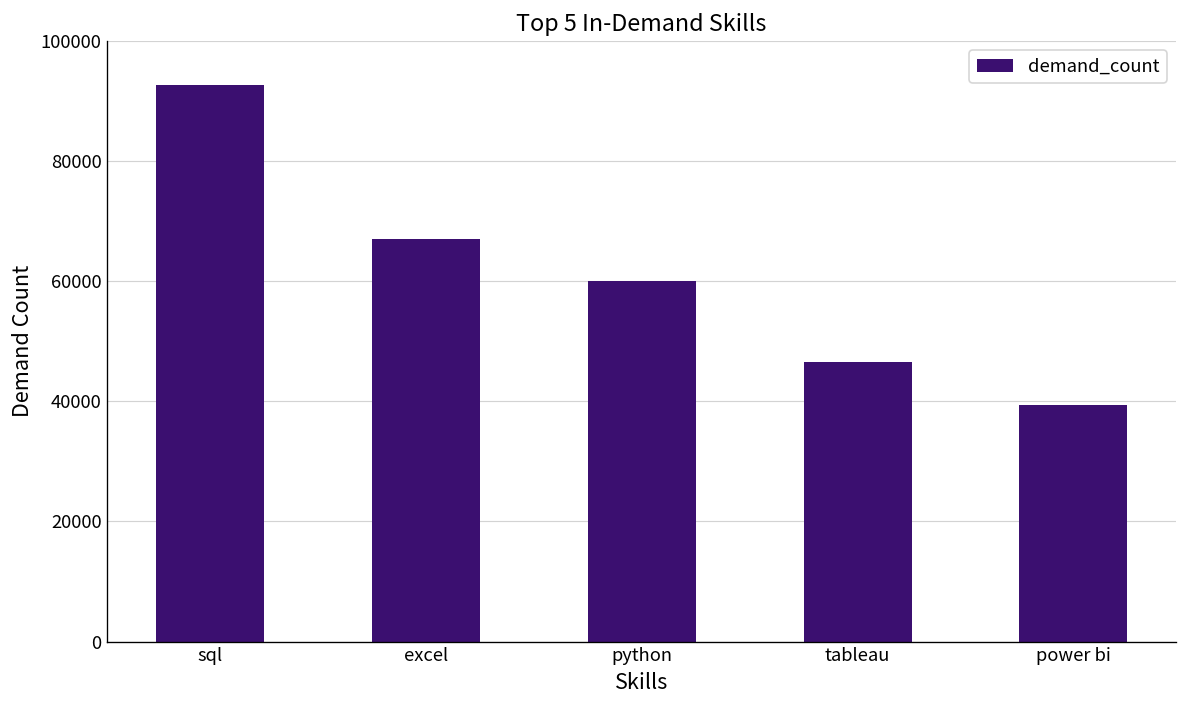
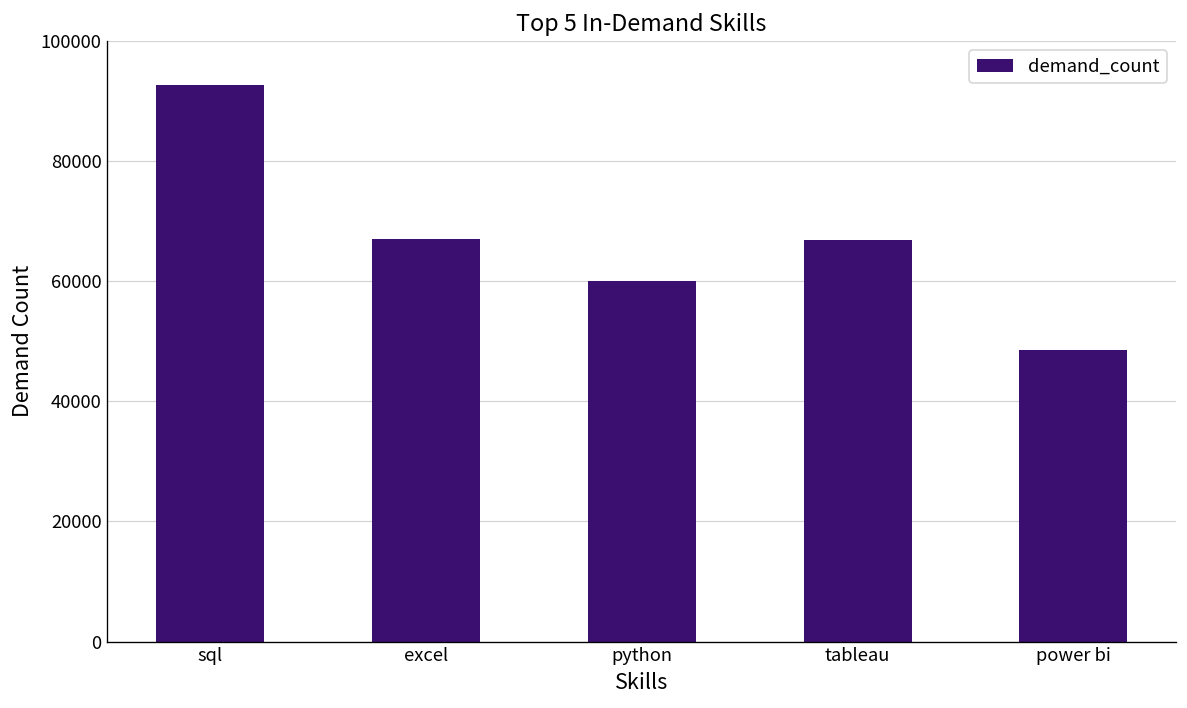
  {
    "sql": 93000,
    "excel": 67000,
    "python": 60000,
-   "tableau": 47000,
-   "power bi": 39000
+   "tableau": 67000,
+   "power bi": 49000
  }
